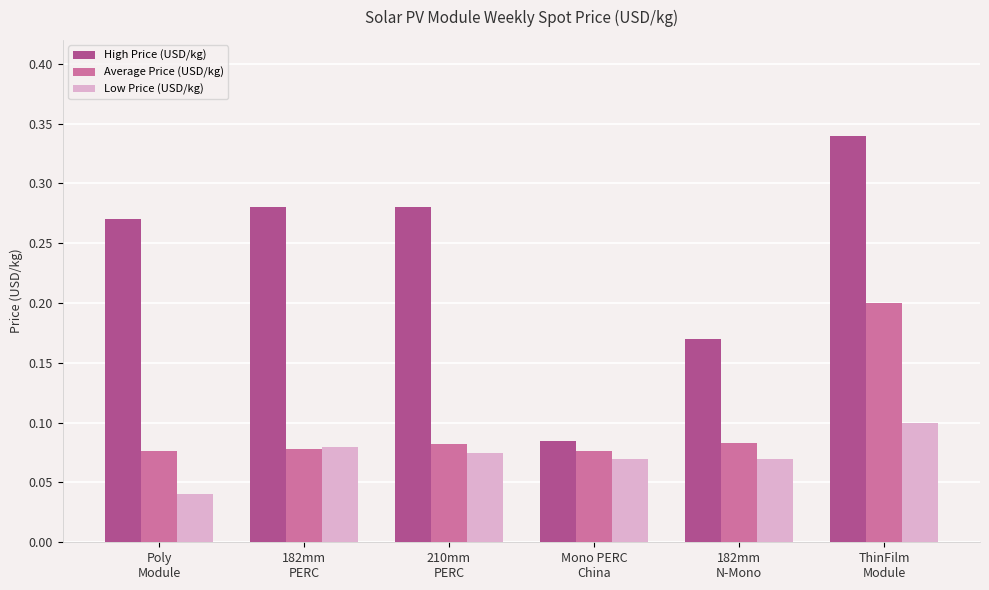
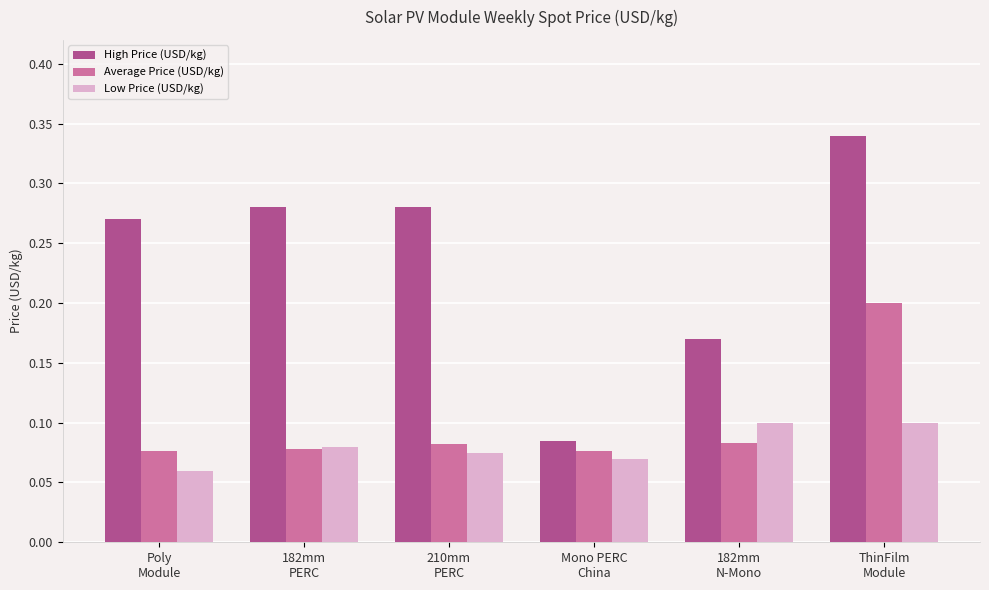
  {
    "Low Price (USD/kg)": {
-     "Poly Module": 0.04,
+     "Poly Module": 0.06,
      "182mm PERC": 0.08,
      "210mm PERC": 0.075,
      "Mono PERC China": 0.07,
-     "182mm N-Mono": 0.07,
+     "182mm N-Mono": 0.10,
      "ThinFilm Module": 0.10
    }
  }
